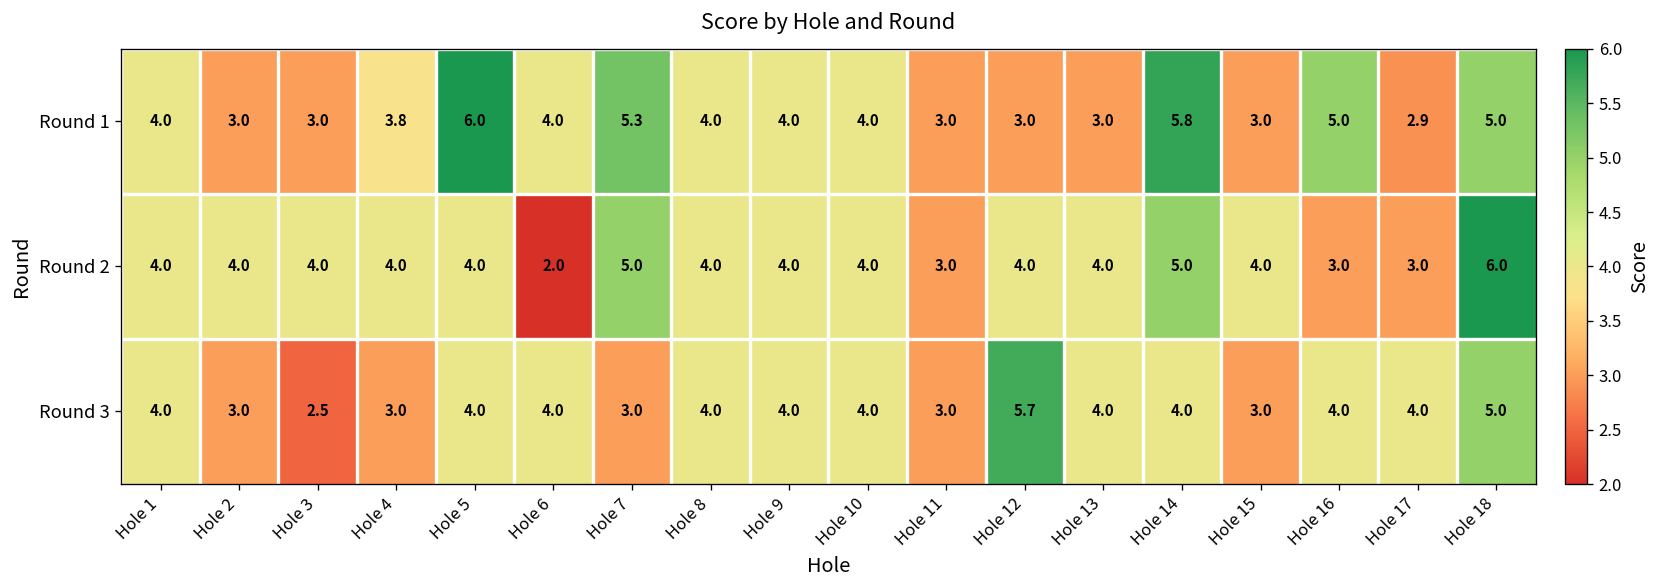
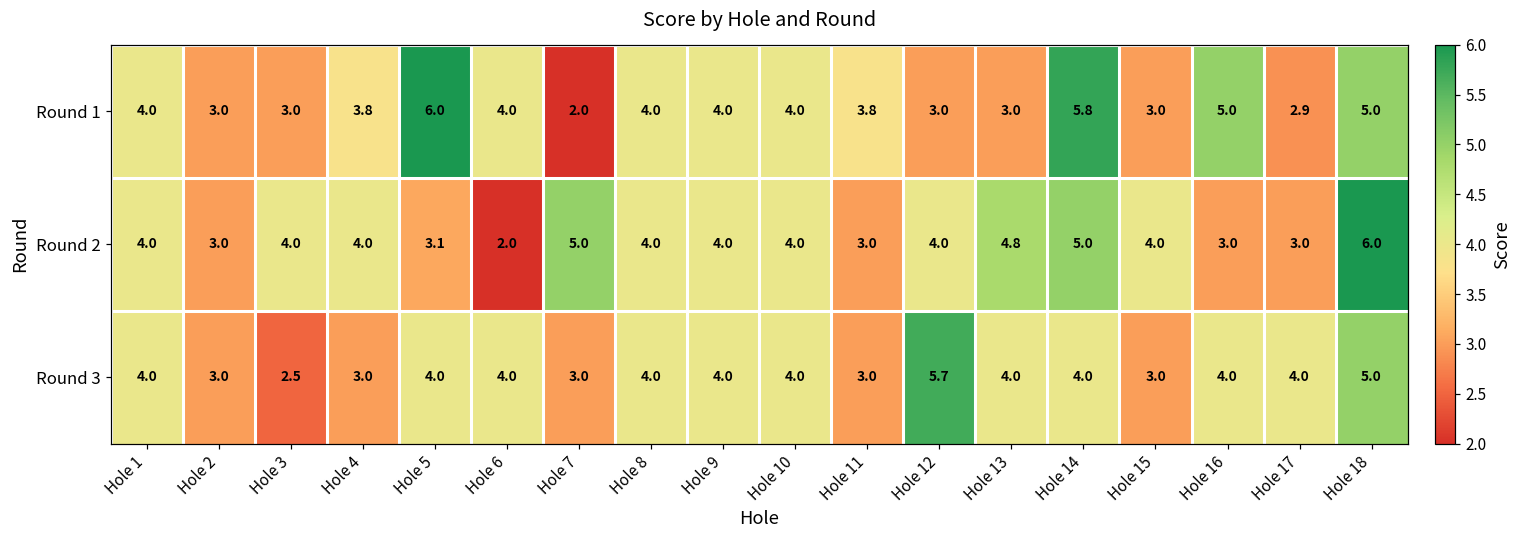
  {
    "Round 1": {
      "Hole 1": 4.0,
      "Hole 2": 3.0,
      "Hole 3": 3.0,
      "Hole 4": 3.8,
      "Hole 5": 6.0,
      "Hole 6": 4.0,
-     "Hole 7": 5.3,
+     "Hole 7": 2.0,
      "Hole 8": 4.0,
      "Hole 9": 4.0,
      "Hole 10": 4.0,
-     "Hole 11": 3.0,
+     "Hole 11": 3.8,
      "Hole 12": 3.0,
      "Hole 13": 3.0,
      "Hole 14": 5.8,
      "Hole 15": 3.0,
      "Hole 16": 5.0,
      "Hole 17": 2.9,
      "Hole 18": 5.0
    },
    "Round 2": {
      "Hole 1": 4.0,
-     "Hole 2": 4.0,
+     "Hole 2": 3.0,
      "Hole 3": 4.0,
      "Hole 4": 4.0,
-     "Hole 5": 4.0,
+     "Hole 5": 3.1,
      "Hole 6": 2.0,
      "Hole 7": 5.0,
      "Hole 8": 4.0,
      "Hole 9": 4.0,
      "Hole 10": 4.0,
      "Hole 11": 3.0,
      "Hole 12": 4.0,
-     "Hole 13": 4.0,
+     "Hole 13": 4.8,
      "Hole 14": 5.0,
      "Hole 15": 4.0,
      "Hole 16": 3.0,
      "Hole 17": 3.0,
      "Hole 18": 6.0
    },
    "Round 3": {
      "Hole 1": 4.0,
      "Hole 2": 3.0,
      "Hole 3": 2.5,
      "Hole 4": 3.0,
      "Hole 5": 4.0,
      "Hole 6": 4.0,
      "Hole 7": 3.0,
      "Hole 8": 4.0,
      "Hole 9": 4.0,
      "Hole 10": 4.0,
      "Hole 11": 3.0,
      "Hole 12": 5.7,
      "Hole 13": 4.0,
      "Hole 14": 4.0,
      "Hole 15": 3.0,
      "Hole 16": 4.0,
      "Hole 17": 4.0,
      "Hole 18": 5.0
    }
  }
